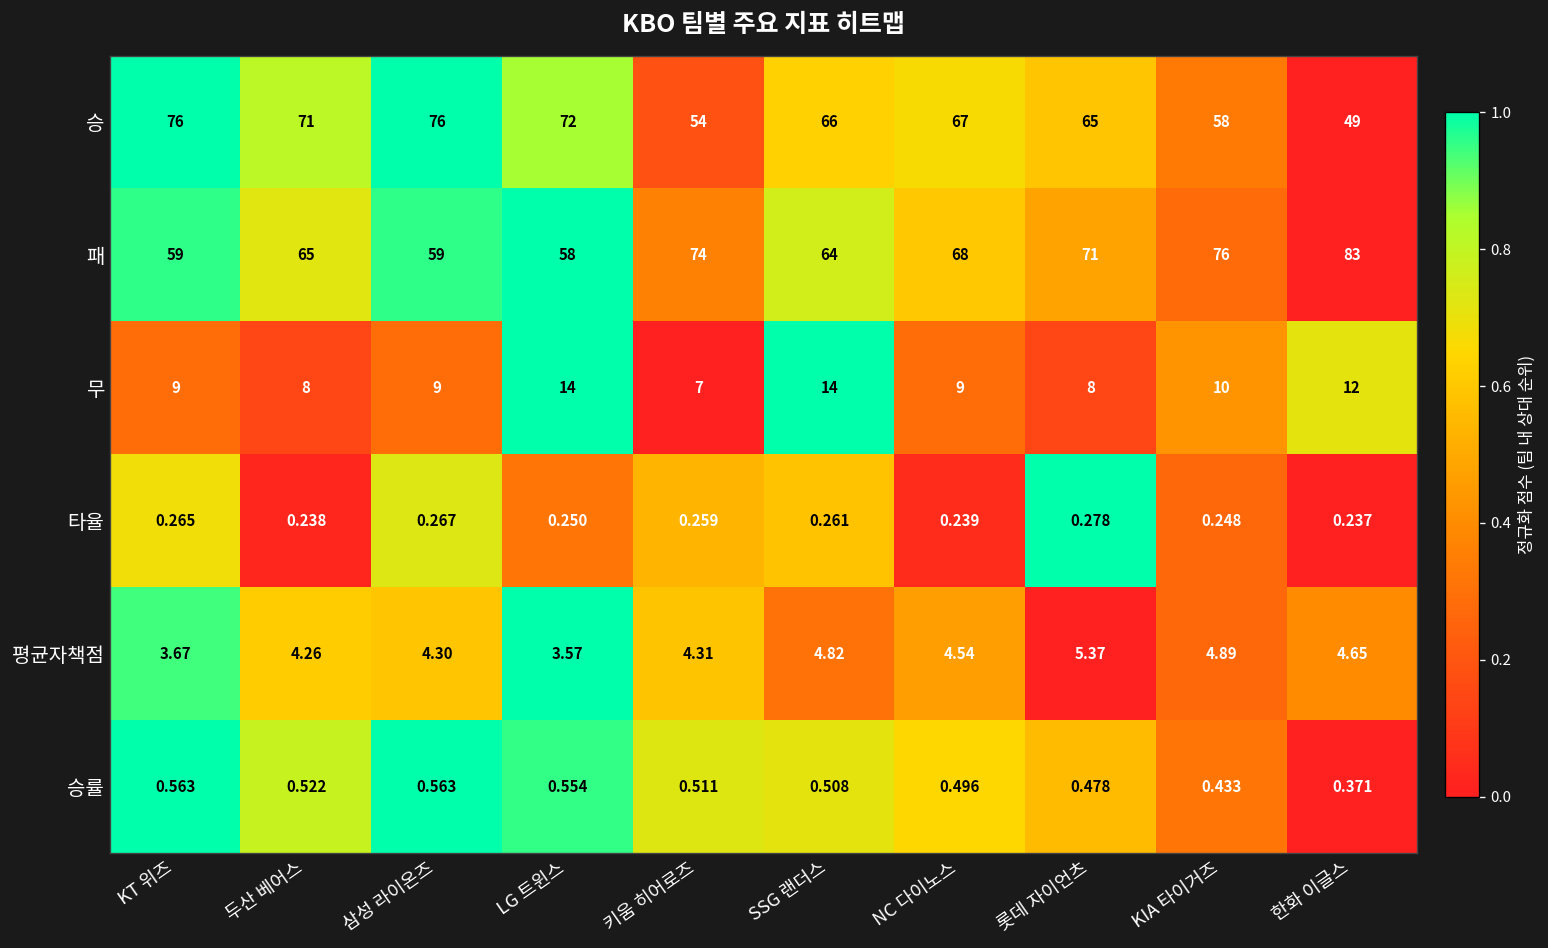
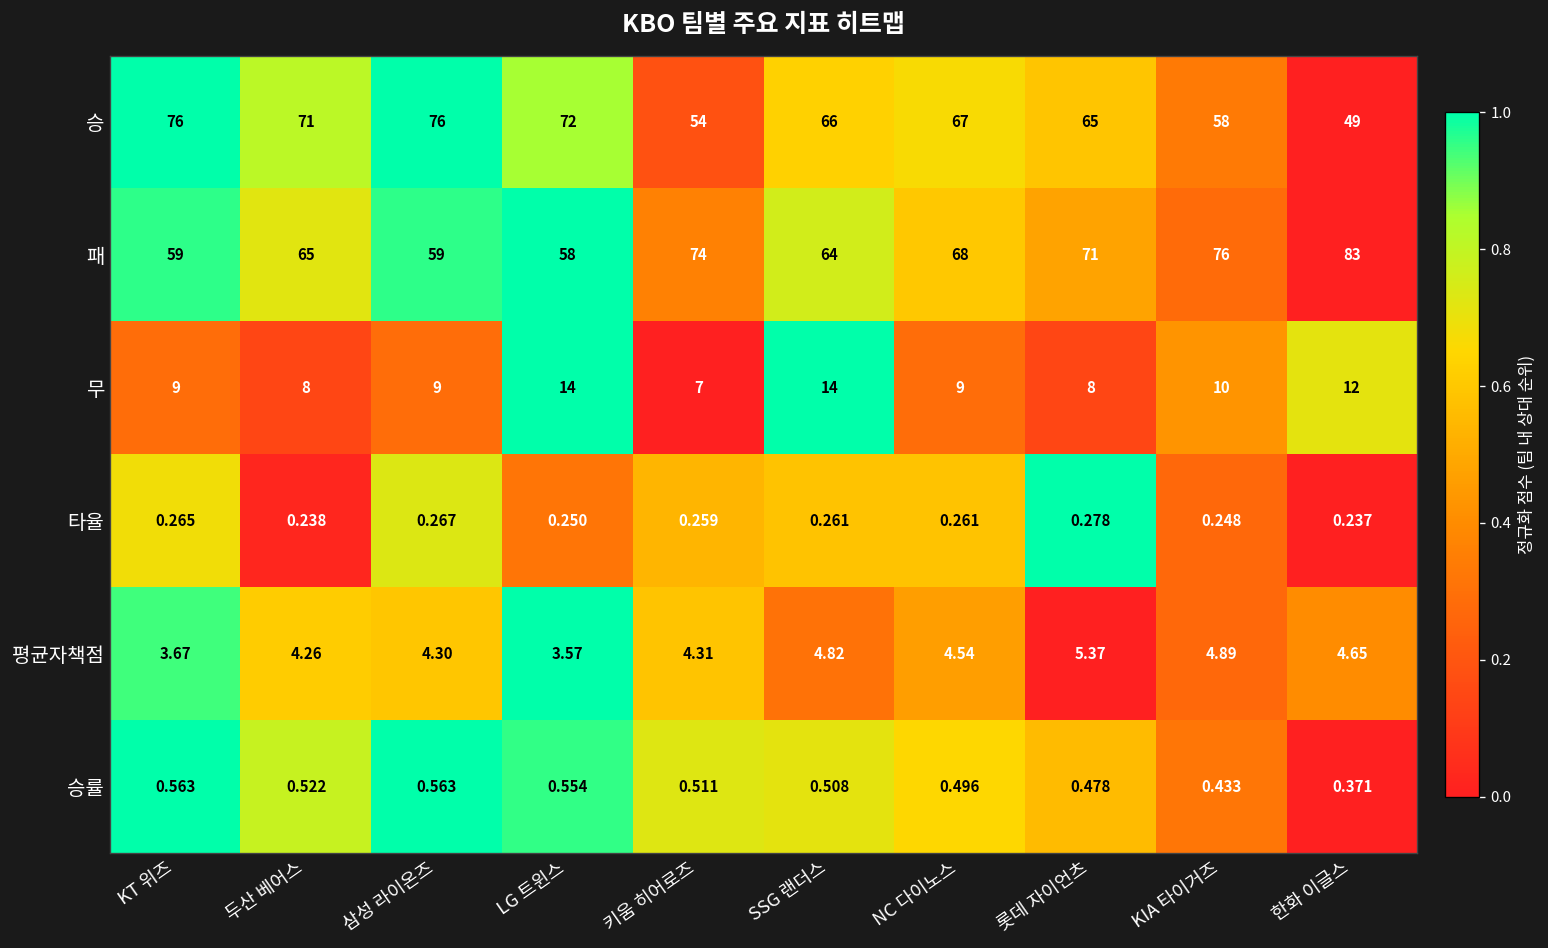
  {
    "승": {
      "KT 위즈": 76,
      "두산 베어스": 71,
      "삼성 라이온즈": 76,
      "LG 트윈스": 72,
      "키움 히어로즈": 54,
      "SSG 랜더스": 66,
      "NC 다이노스": 67,
      "롯데 자이언츠": 65,
      "KIA 타이거즈": 58,
      "한화 이글스": 49
    },
    "패": {
      "KT 위즈": 59,
      "두산 베어스": 65,
      "삼성 라이온즈": 59,
      "LG 트윈스": 58,
      "키움 히어로즈": 74,
      "SSG 랜더스": 64,
      "NC 다이노스": 68,
      "롯데 자이언츠": 71,
      "KIA 타이거즈": 76,
      "한화 이글스": 83
    },
    "무": {
      "KT 위즈": 9,
      "두산 베어스": 8,
      "삼성 라이온즈": 9,
      "LG 트윈스": 14,
      "키움 히어로즈": 7,
      "SSG 랜더스": 14,
      "NC 다이노스": 9,
      "롯데 자이언츠": 8,
      "KIA 타이거즈": 10,
      "한화 이글스": 12
    },
    "타율": {
      "KT 위즈": 0.265,
      "두산 베어스": 0.238,
      "삼성 라이온즈": 0.267,
      "LG 트윈스": 0.250,
      "키움 히어로즈": 0.259,
      "SSG 랜더스": 0.261,
-     "NC 다이노스": 0.239,
+     "NC 다이노스": 0.261,
      "롯데 자이언츠": 0.278,
      "KIA 타이거즈": 0.248,
      "한화 이글스": 0.237
    },
    "평균자책점": {
      "KT 위즈": 3.67,
      "두산 베어스": 4.26,
      "삼성 라이온즈": 4.30,
      "LG 트윈스": 3.57,
      "키움 히어로즈": 4.31,
      "SSG 랜더스": 4.82,
      "NC 다이노스": 4.54,
      "롯데 자이언츠": 5.37,
      "KIA 타이거즈": 4.89,
      "한화 이글스": 4.65
    },
    "승률": {
      "KT 위즈": 0.563,
      "두산 베어스": 0.522,
      "삼성 라이온즈": 0.563,
      "LG 트윈스": 0.554,
      "키움 히어로즈": 0.511,
      "SSG 랜더스": 0.508,
      "NC 다이노스": 0.496,
      "롯데 자이언츠": 0.478,
      "KIA 타이거즈": 0.433,
      "한화 이글스": 0.371
    }
  }
